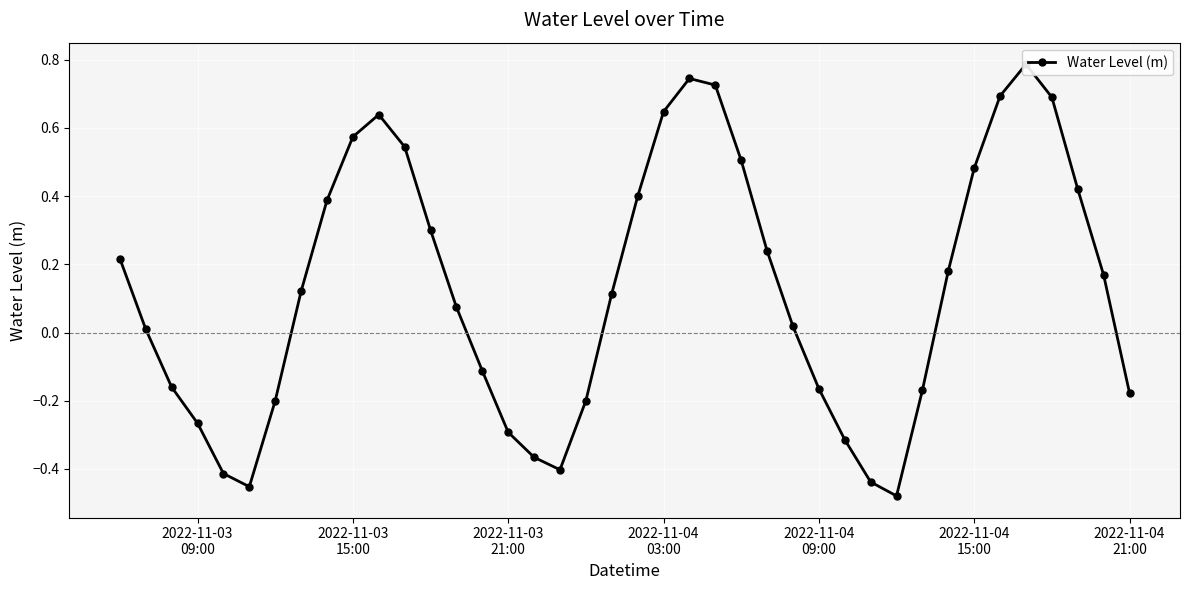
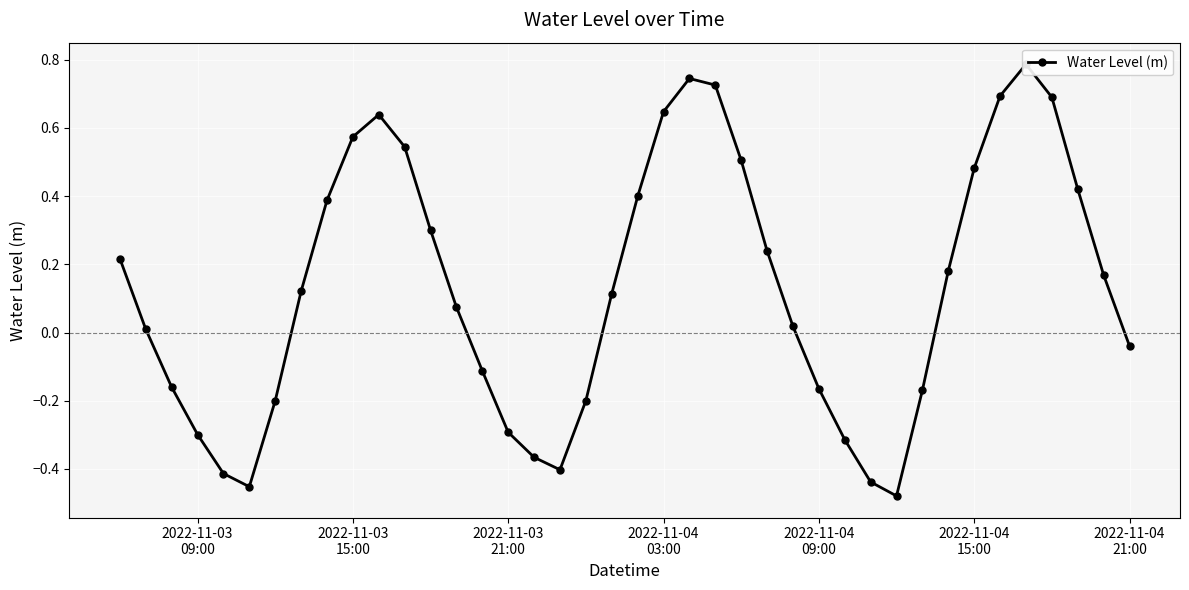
  {
-   "2022-11-03 09:00": -0.27,
+   "2022-11-03 09:00": -0.30,
    "2022-11-03 15:00": 0.57,
    "2022-11-03 21:00": -0.29,
    "2022-11-04 03:00": 0.65,
    "2022-11-04 09:00": -0.16,
    "2022-11-04 15:00": 0.48,
-   "2022-11-04 21:00": -0.18
+   "2022-11-04 21:00": -0.04
  }
